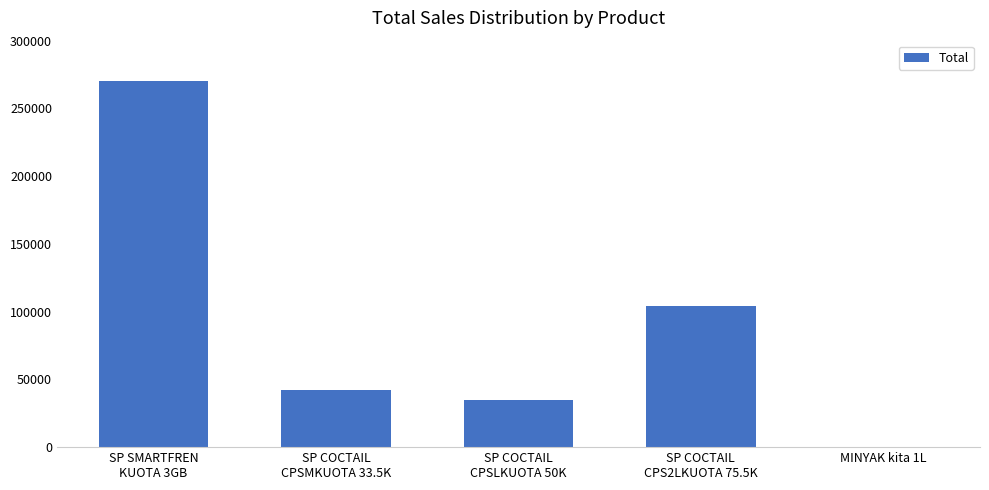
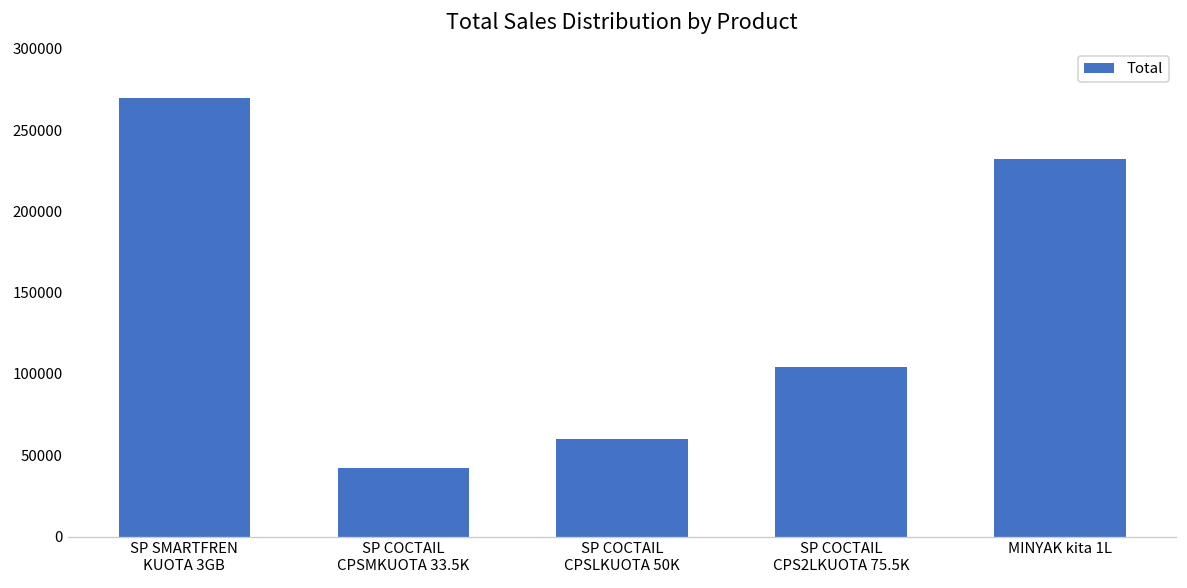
  {
    "SP SMARTFREN KUOTA 3GB": 270000,
    "SP COCTAIL CPSMKUOTA 33.5K": 42000,
-   "SP COCTAIL CPSLKUOTA 50K": 35000,
+   "SP COCTAIL CPSLKUOTA 50K": 60000,
    "SP COCTAIL CPS2LKUOTA 75.5K": 104000,
-   "MINYAK kita 1L": 0
+   "MINYAK kita 1L": 232000
  }
